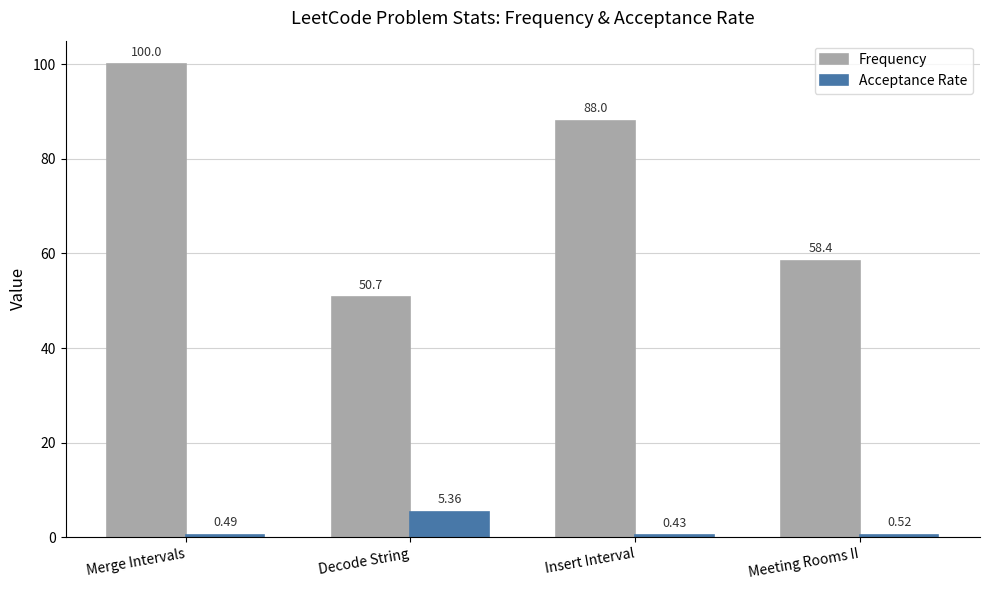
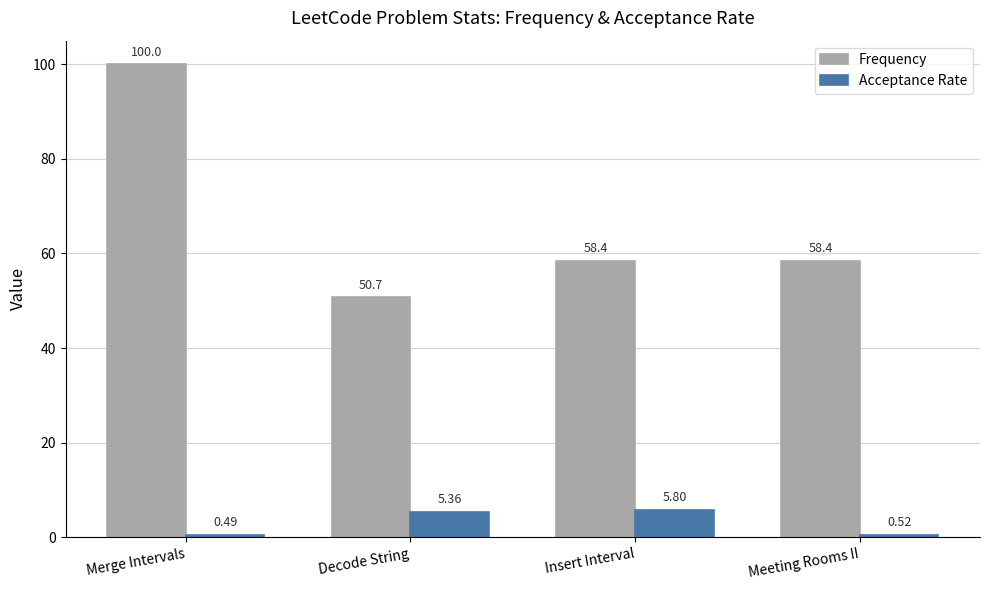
  {
    "Frequency": {
      "Merge Intervals": 100.0,
      "Decode String": 50.7,
-     "Insert Interval": 88.0,
+     "Insert Interval": 58.4,
      "Meeting Rooms II": 58.4
    },
    "Acceptance Rate": {
      "Merge Intervals": 0.49,
      "Decode String": 5.36,
-     "Insert Interval": 0.43,
+     "Insert Interval": 5.80,
      "Meeting Rooms II": 0.52
    }
  }
